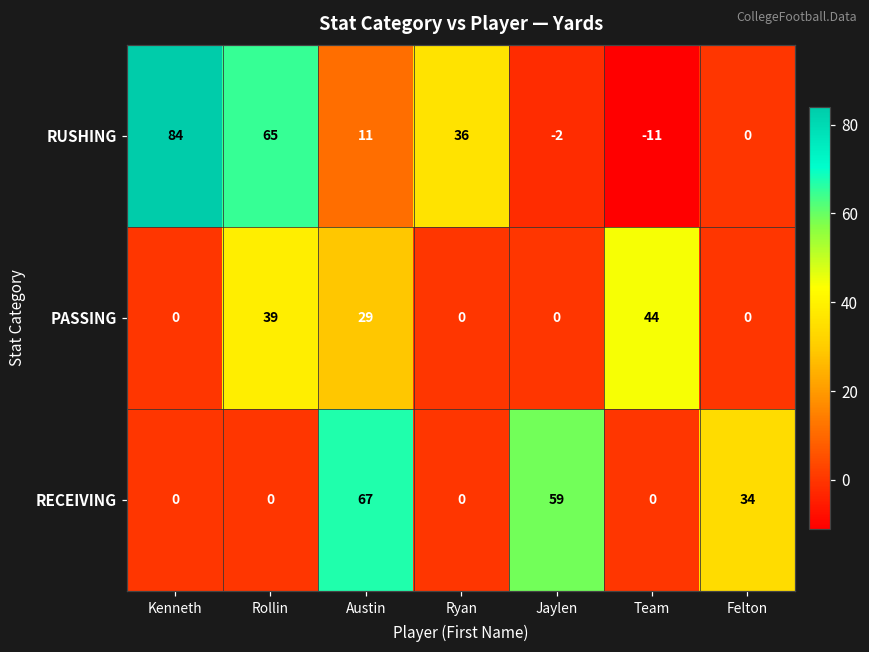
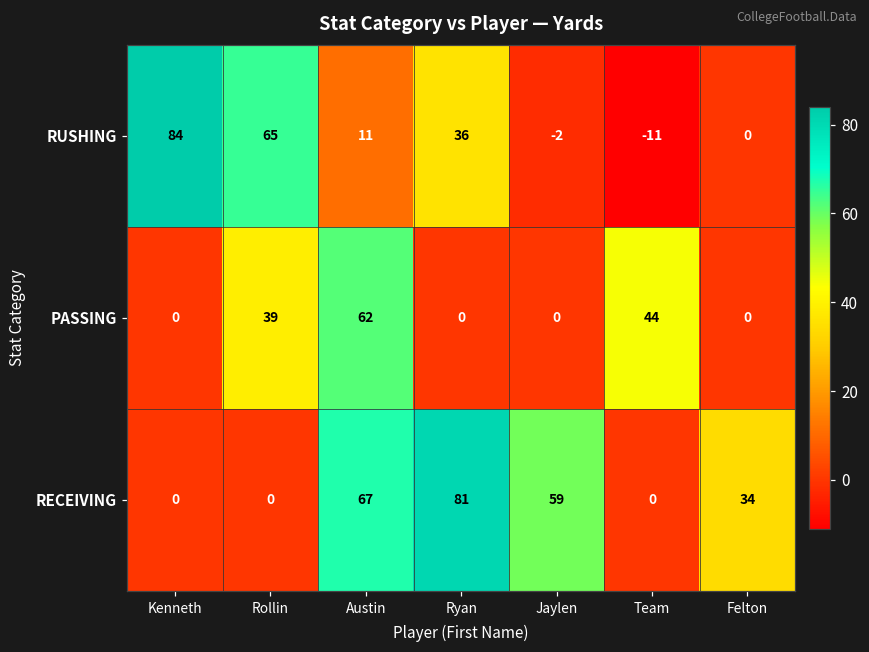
  {
    "RUSHING": {
      "Kenneth": 84,
      "Rollin": 65,
      "Austin": 11,
      "Ryan": 36,
      "Jaylen": -2,
      "Team": -11,
      "Felton": 0
    },
    "PASSING": {
      "Kenneth": 0,
      "Rollin": 39,
-     "Austin": 29,
+     "Austin": 62,
      "Ryan": 0,
      "Jaylen": 0,
      "Team": 44,
      "Felton": 0
    },
    "RECEIVING": {
      "Kenneth": 0,
      "Rollin": 0,
      "Austin": 67,
-     "Ryan": 0,
+     "Ryan": 81,
      "Jaylen": 59,
      "Team": 0,
      "Felton": 34
    }
  }
